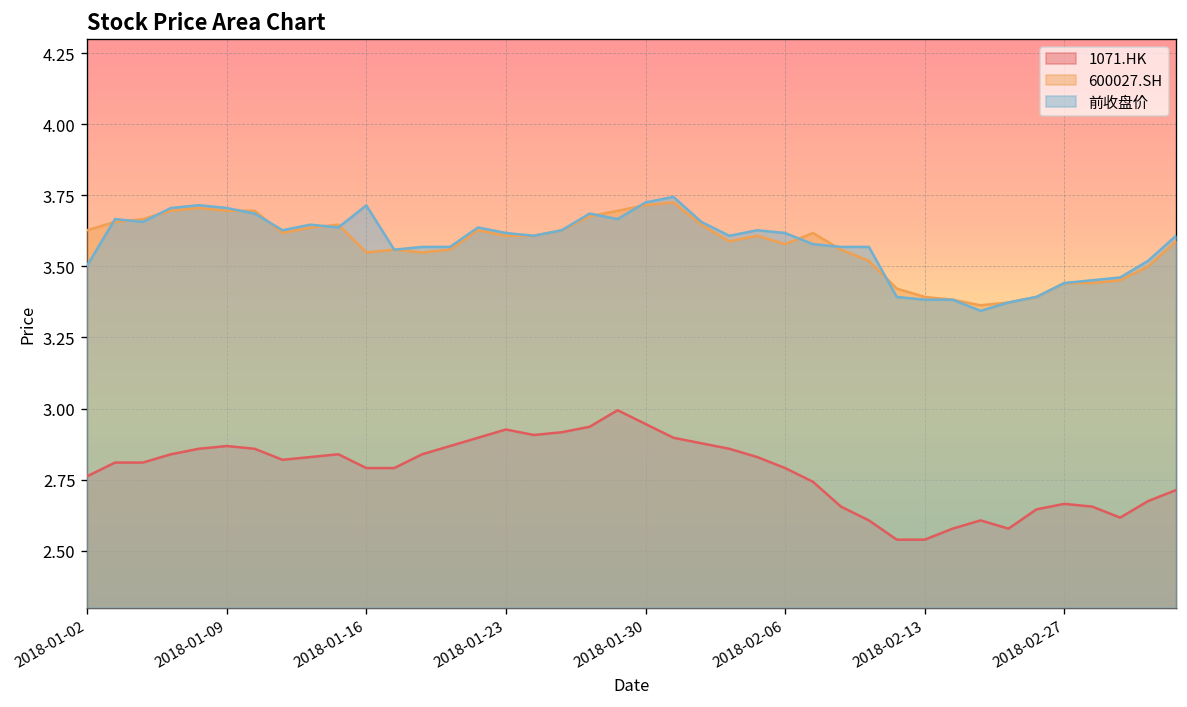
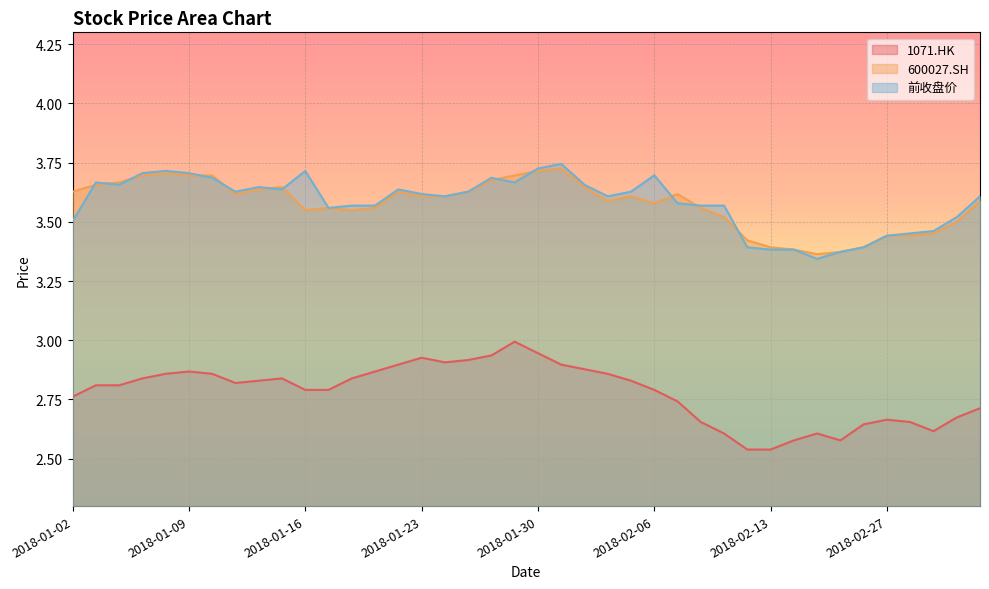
  {
    "前收盘价": {
      "2018-01-02": 3.50,
      "2018-01-16": 3.71,
-     "2018-02-06": 3.62
+     "2018-02-06": 3.70
    }
  }
